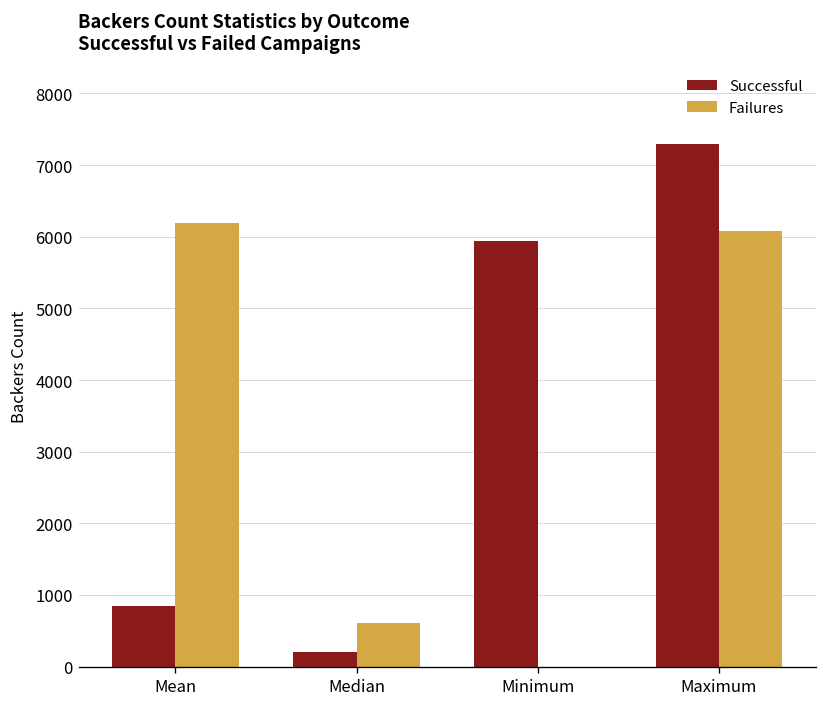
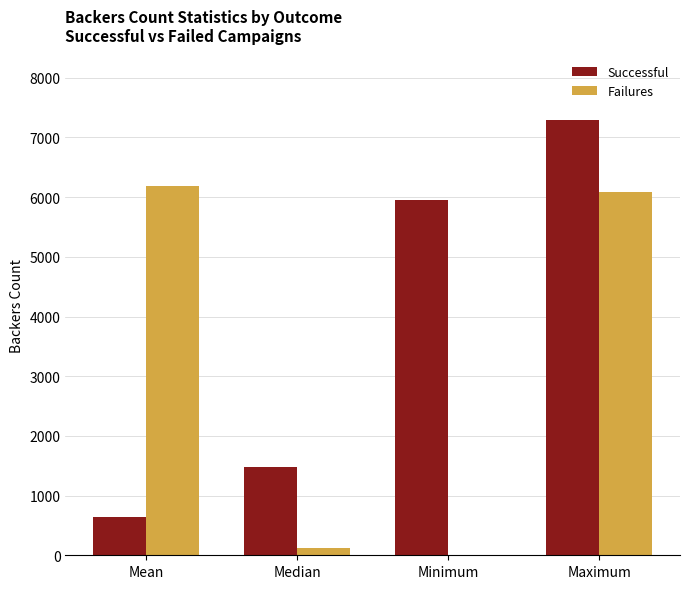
  {
    "Successful": {
-     "Mean": 900,
-     "Median": 200,
+     "Mean": 600,
+     "Median": 1500,
      "Minimum": 5900,
      "Maximum": 7300
    },
    "Failures": {
      "Mean": 6200,
-     "Median": 600,
+     "Median": 100,
      "Minimum": 0,
      "Maximum": 6100
    }
  }
